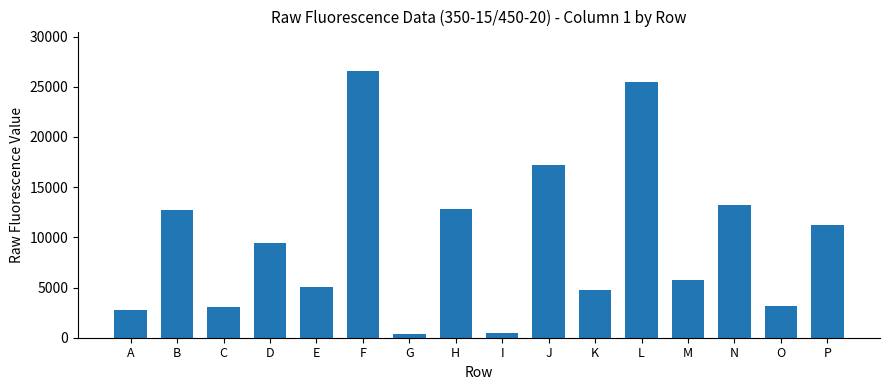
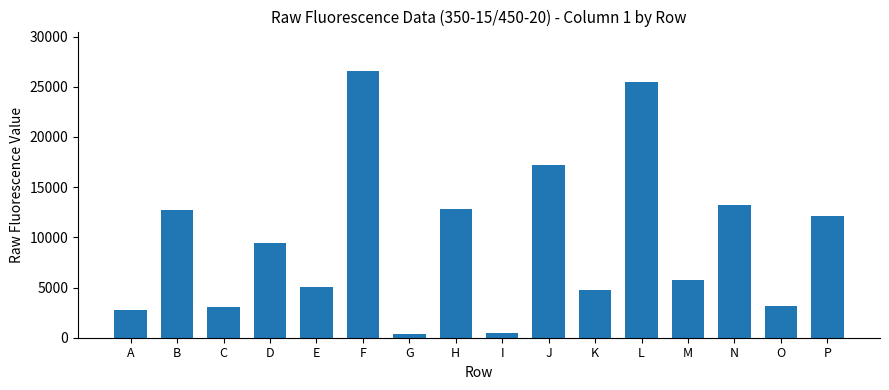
  {
    "A": 2800,
    "B": 12800,
    "C": 3100,
    "D": 9400,
    "E": 5000,
    "F": 26500,
    "G": 300,
    "H": 12800,
    "I": 500,
    "J": 17200,
    "K": 4700,
    "L": 25400,
    "M": 5800,
    "N": 13300,
    "O": 3100,
-   "P": 11300
+   "P": 12200
  }
